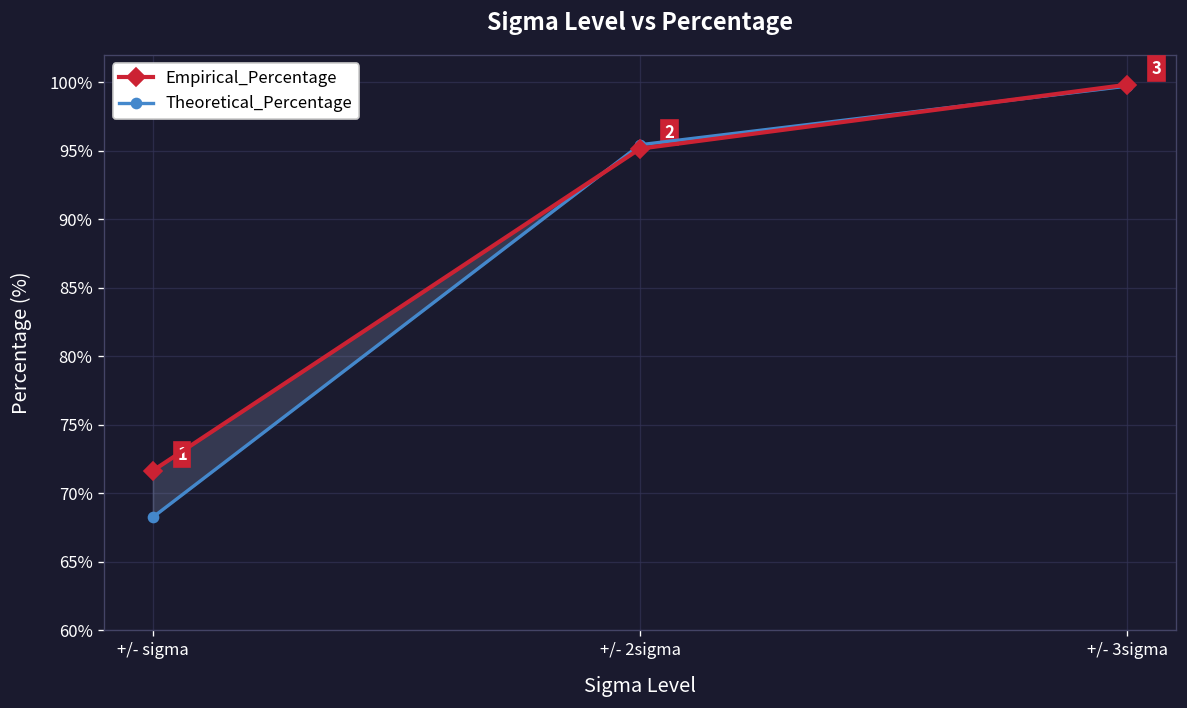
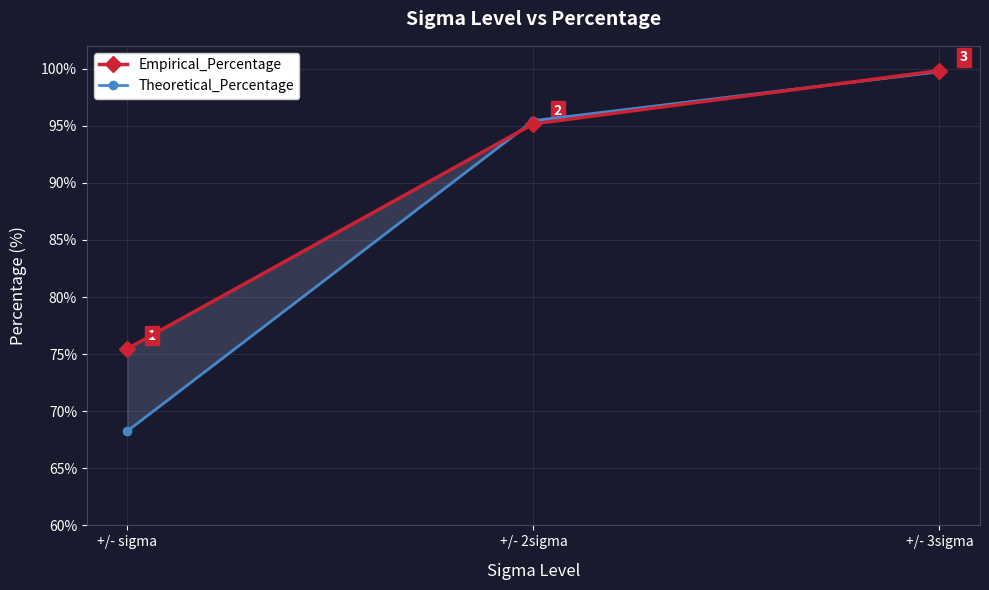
  {
    "Empirical_Percentage": {
-     "+/- sigma": "71.7%",
+     "+/- sigma": "75.5%",
      "+/- 2sigma": "95.2%"
    },
    "Theoretical_Percentage": {
      "+/- sigma": "68.3%"
    }
  }
